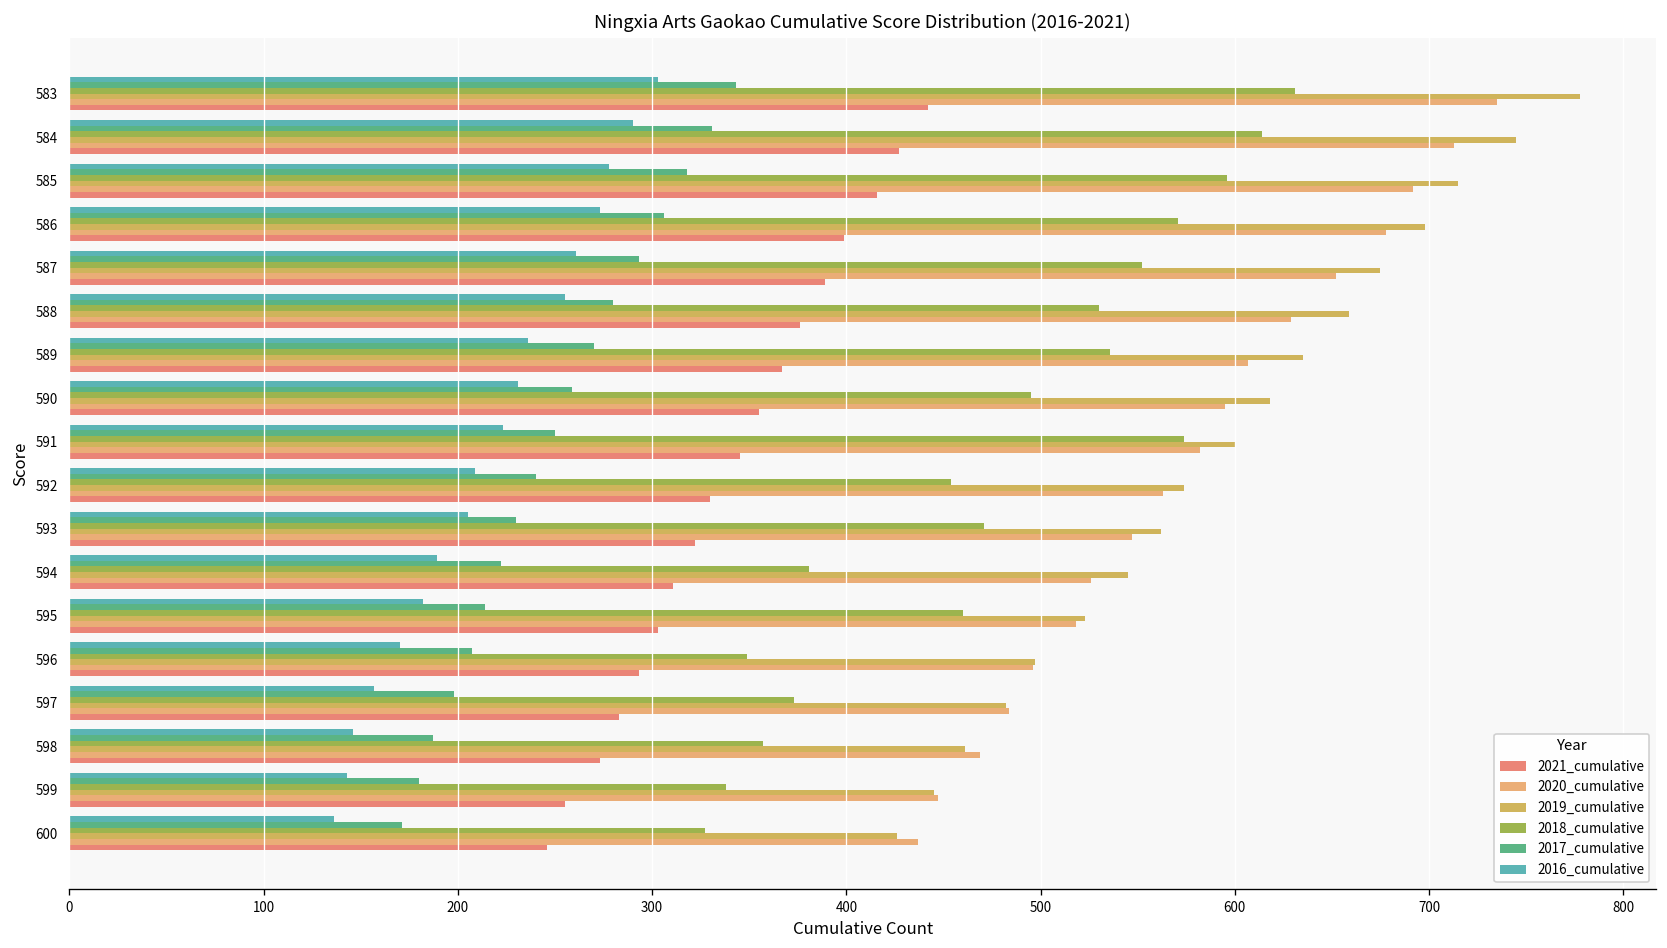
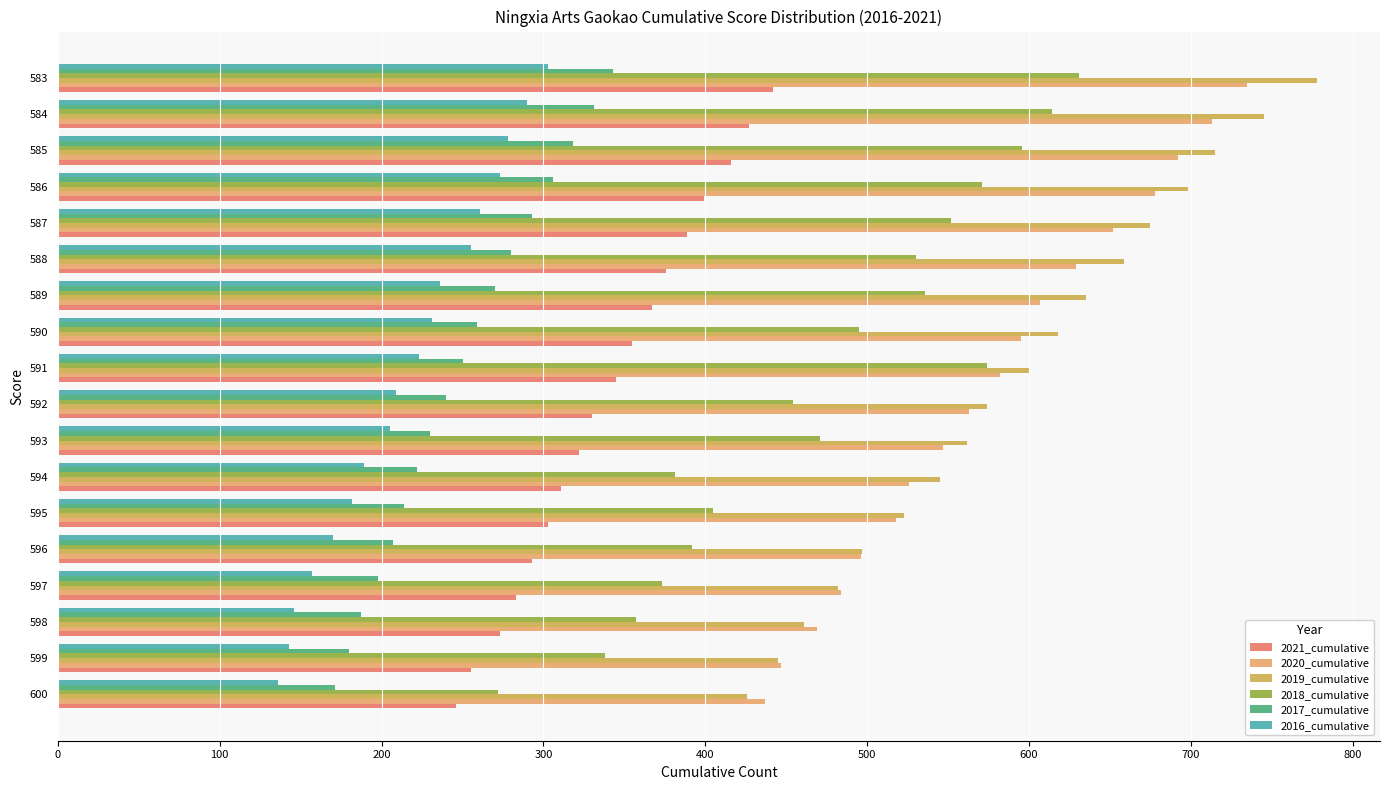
  {
    "2018_cumulative": {
      "583": 631,
      "584": 614,
      "585": 596,
      "586": 571,
      "587": 552,
      "588": 530,
      "589": 536,
      "590": 495,
      "591": 574,
      "592": 454,
      "593": 471,
      "594": 381,
-     "595": 460,
-     "596": 349,
+     "595": 405,
+     "596": 392,
      "597": 373,
      "598": 357,
      "599": 338,
-     "600": 327
+     "600": 272
    }
  }
